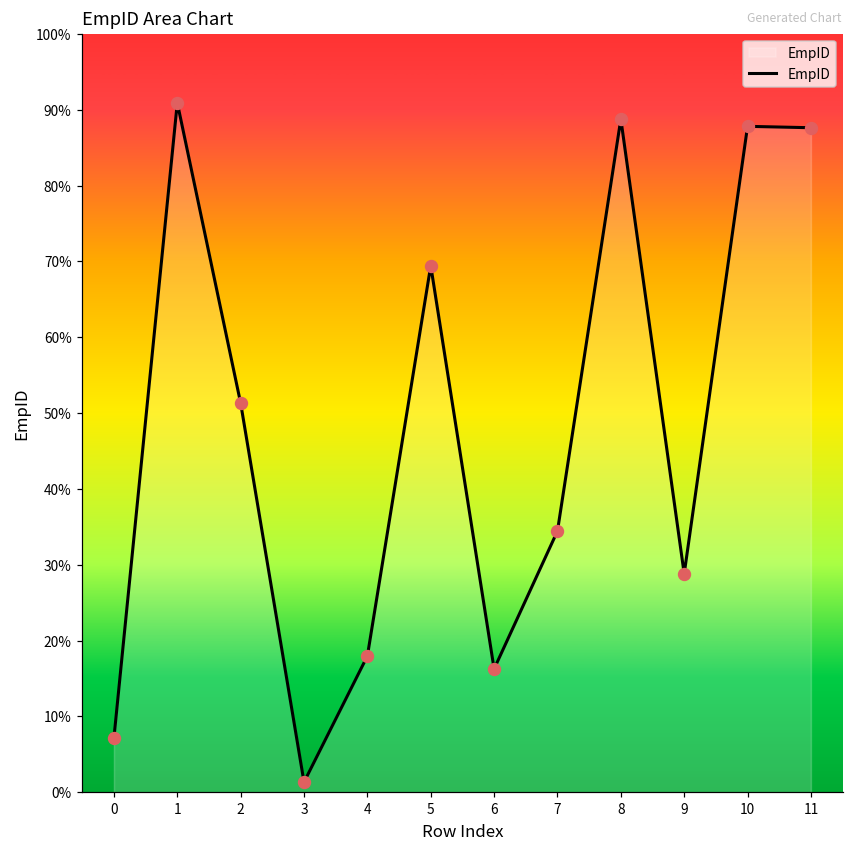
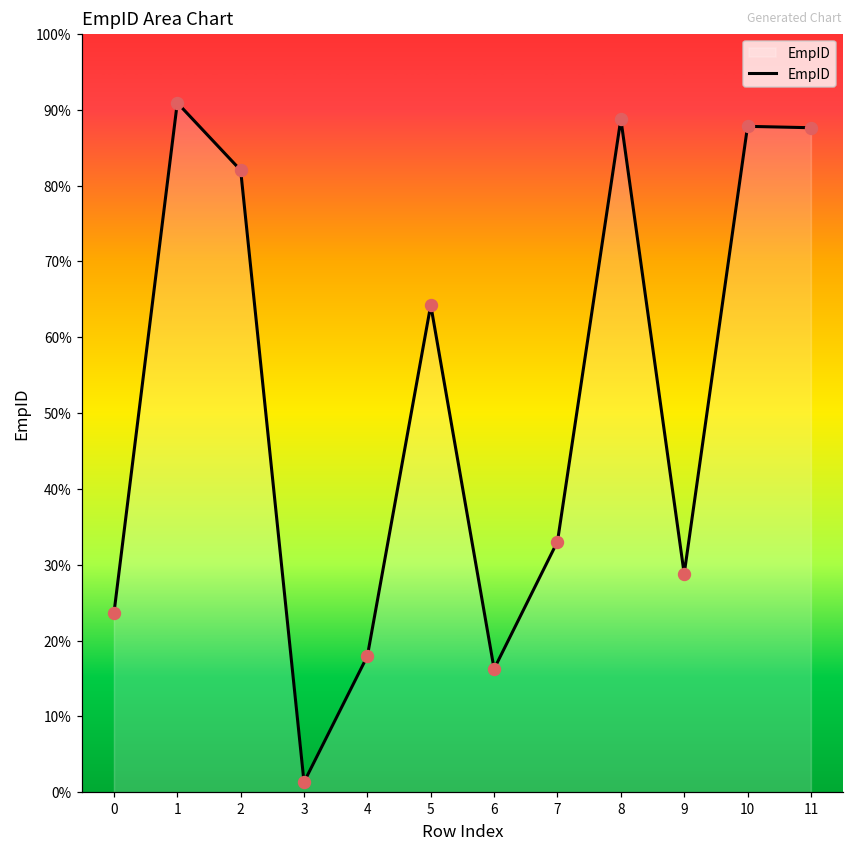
  {
-   "0": "7%",
+   "0": "24%",
    "1": "91%",
-   "2": "51%",
+   "2": "82%",
    "3": "1%",
    "4": "18%",
-   "5": "69%",
+   "5": "64%",
    "6": "16%",
-   "7": "34%",
+   "7": "33%",
    "8": "89%",
    "9": "29%",
    "10": "88%",
    "11": "88%"
  }
